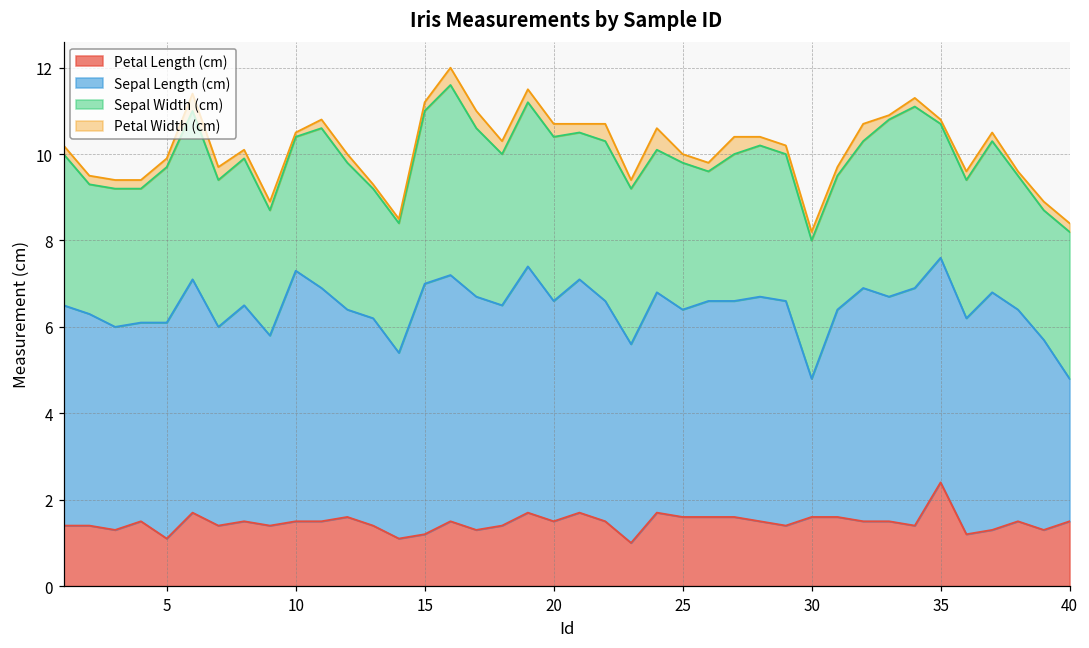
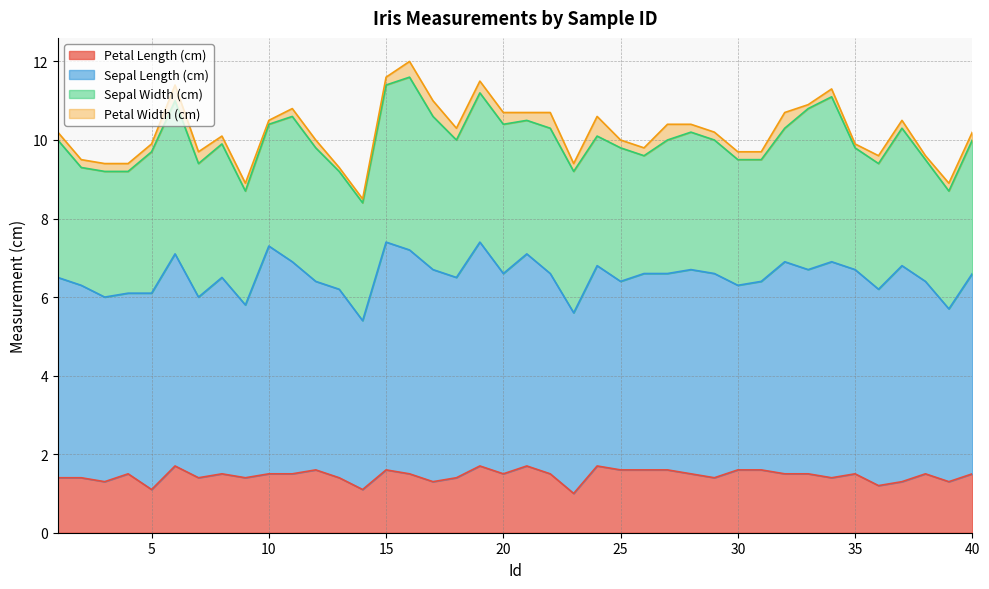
  {
    "Petal Length (cm)": {
      "5": 1.1,
      "10": 1.5,
-     "15": 1.2,
+     "15": 1.6,
      "20": 1.5,
      "25": 1.6,
      "30": 1.6,
-     "35": 2.4,
+     "35": 1.5,
      "40": 1.5
    },
    "Sepal Length (cm)": {
      "5": 5.0,
      "10": 5.8,
      "15": 5.8,
      "20": 5.1,
      "25": 4.8,
-     "30": 3.2,
+     "30": 4.7,
      "35": 5.2,
-     "40": 3.3
+     "40": 5.1
    },
    "Sepal Width (cm)": {
      "5": 3.6,
      "10": 3.1,
      "15": 4.0,
      "20": 3.8,
      "25": 3.4,
      "30": 3.2,
      "35": 3.1,
      "40": 3.4
    },
    "Petal Width (cm)": {
      "5": 0.2,
      "10": 0.1,
      "15": 0.2,
      "20": 0.3,
      "25": 0.2,
      "30": 0.2,
      "35": 0.1,
      "40": 0.2
    }
  }
